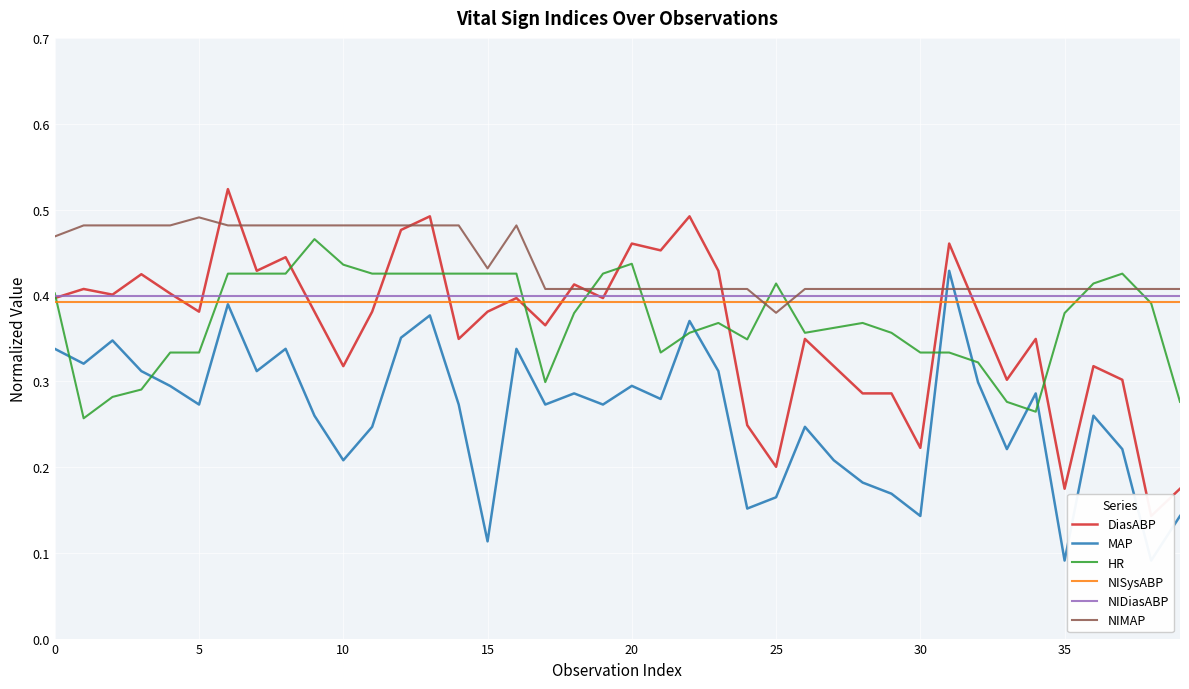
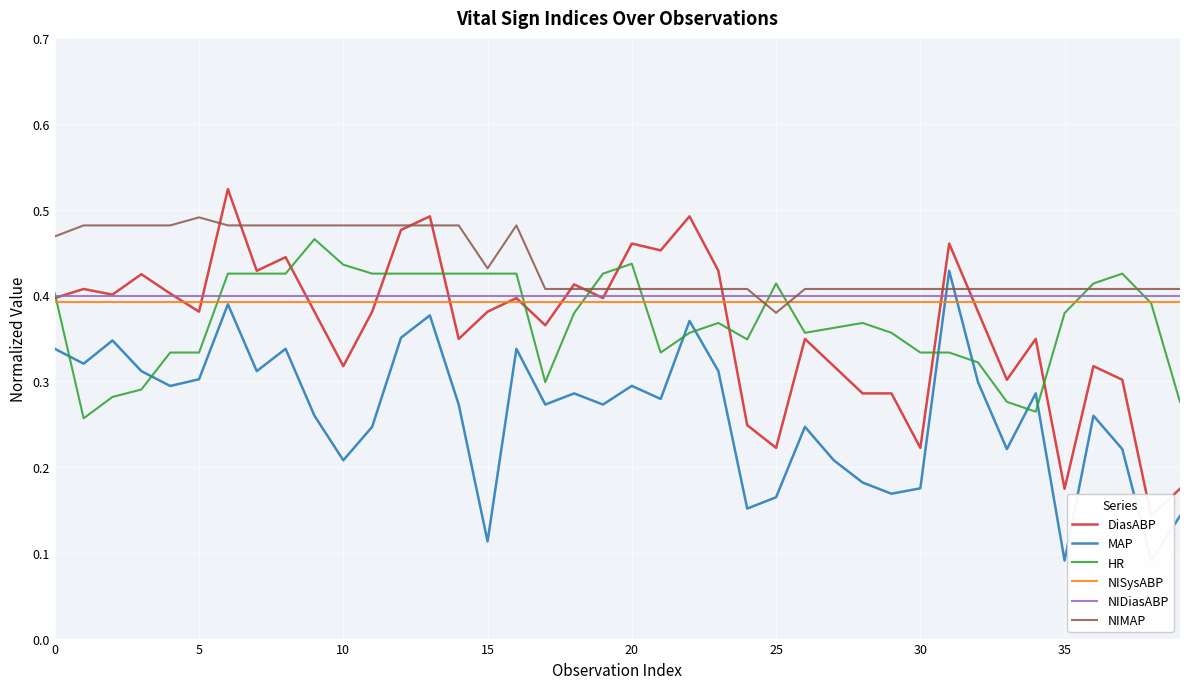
  {
    "DiasABP": {
      "5": 0.38,
      "10": 0.32,
      "15": 0.38,
      "20": 0.46,
-     "25": 0.20,
+     "25": 0.22,
      "30": 0.22,
      "35": 0.17
    },
    "MAP": {
      "0": 0.34,
-     "5": 0.27,
+     "5": 0.30,
      "10": 0.21,
      "15": 0.11,
      "20": 0.29,
      "25": 0.16,
-     "30": 0.14,
+     "30": 0.18,
      "35": 0.09
    },
    "HR": {
      "5": 0.33,
      "10": 0.44,
      "15": 0.43,
      "20": 0.44,
      "25": 0.41,
      "30": 0.33,
      "35": 0.38
    },
    "NISysABP": {
      "0": 0.39,
      "5": 0.39,
      "10": 0.39,
      "15": 0.39,
      "20": 0.39,
      "25": 0.39,
      "30": 0.39,
      "35": 0.39
    },
    "NIDiasABP": {
      "5": 0.40,
      "10": 0.40,
      "15": 0.40,
      "20": 0.40,
      "25": 0.40,
      "30": 0.40,
      "35": 0.40
    },
    "NIMAP": {
      "0": 0.47,
      "5": 0.49,
      "10": 0.48,
      "15": 0.43,
      "20": 0.41,
      "25": 0.38,
      "30": 0.41,
      "35": 0.41
    }
  }
